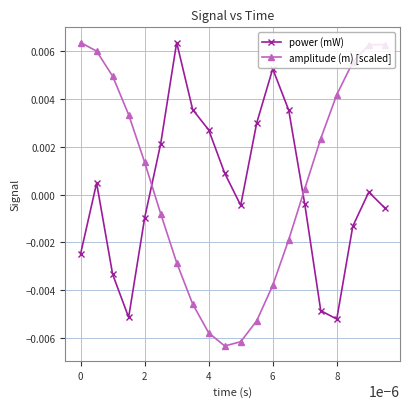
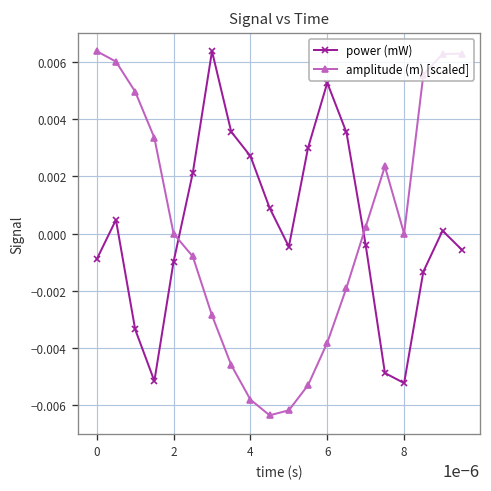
  {
    "power (mW)": {
-     "0": -0.0025,
+     "0": -0.0009,
      "2": -0.0010,
      "4": 0.0027,
      "6": 0.0053,
      "8": -0.0052
    },
    "amplitude (m) [scaled]": {
      "0": 0.0064,
-     "2": 0.0014,
+     "2": 0.0000,
      "4": -0.0058,
      "6": -0.0038,
-     "8": 0.0042
+     "8": 0.0000
    }
  }
